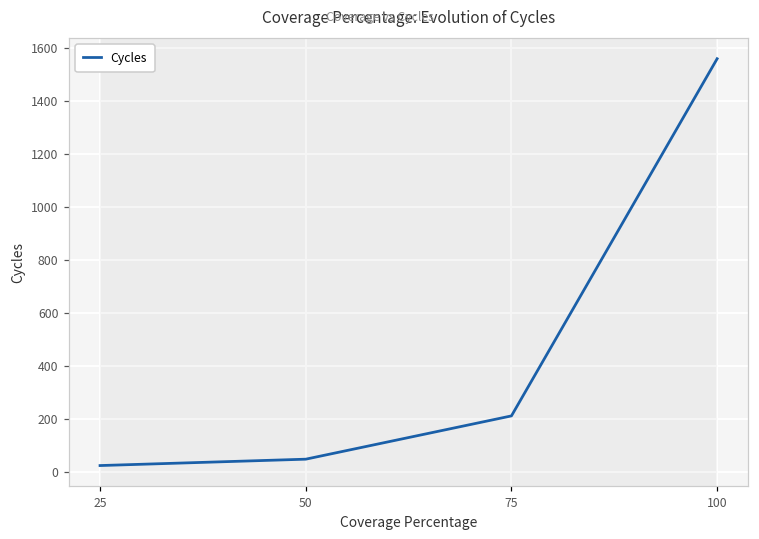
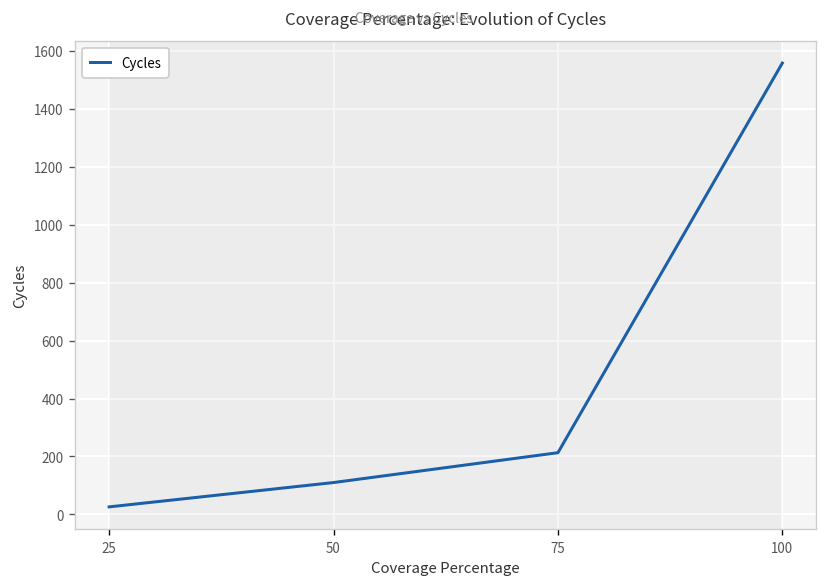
  {
    "25": 30,
-   "50": 50,
+   "50": 110,
    "75": 210,
    "100": 1560
  }
